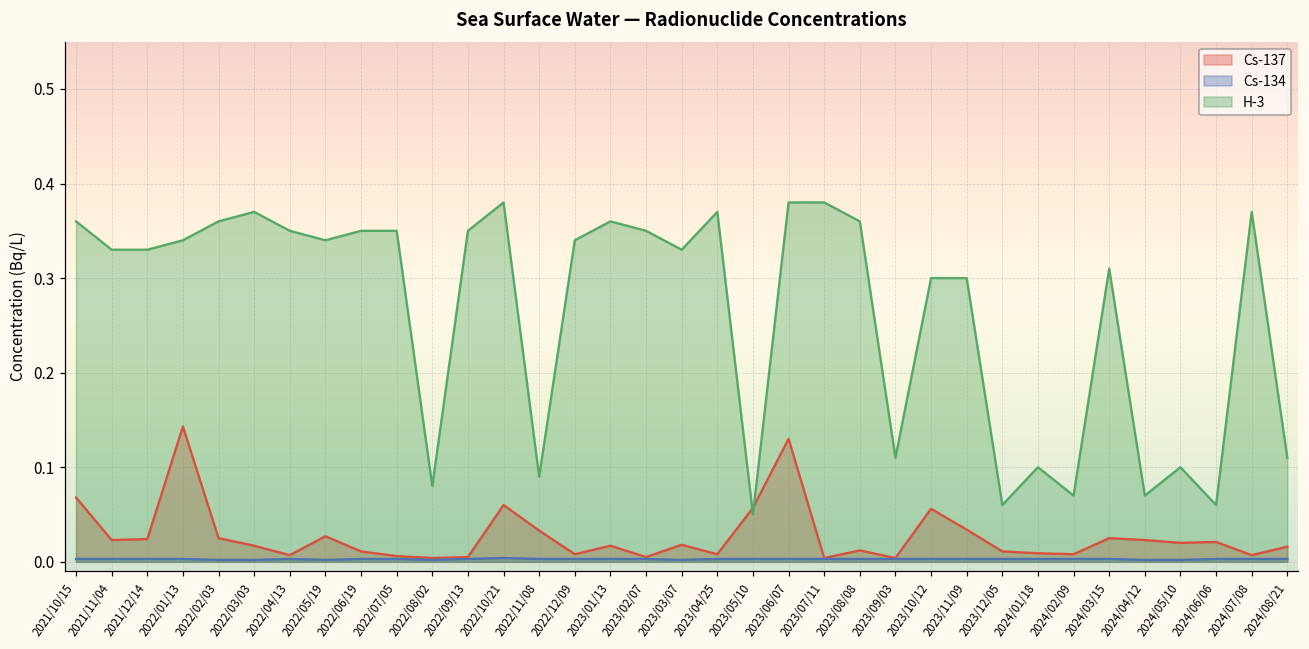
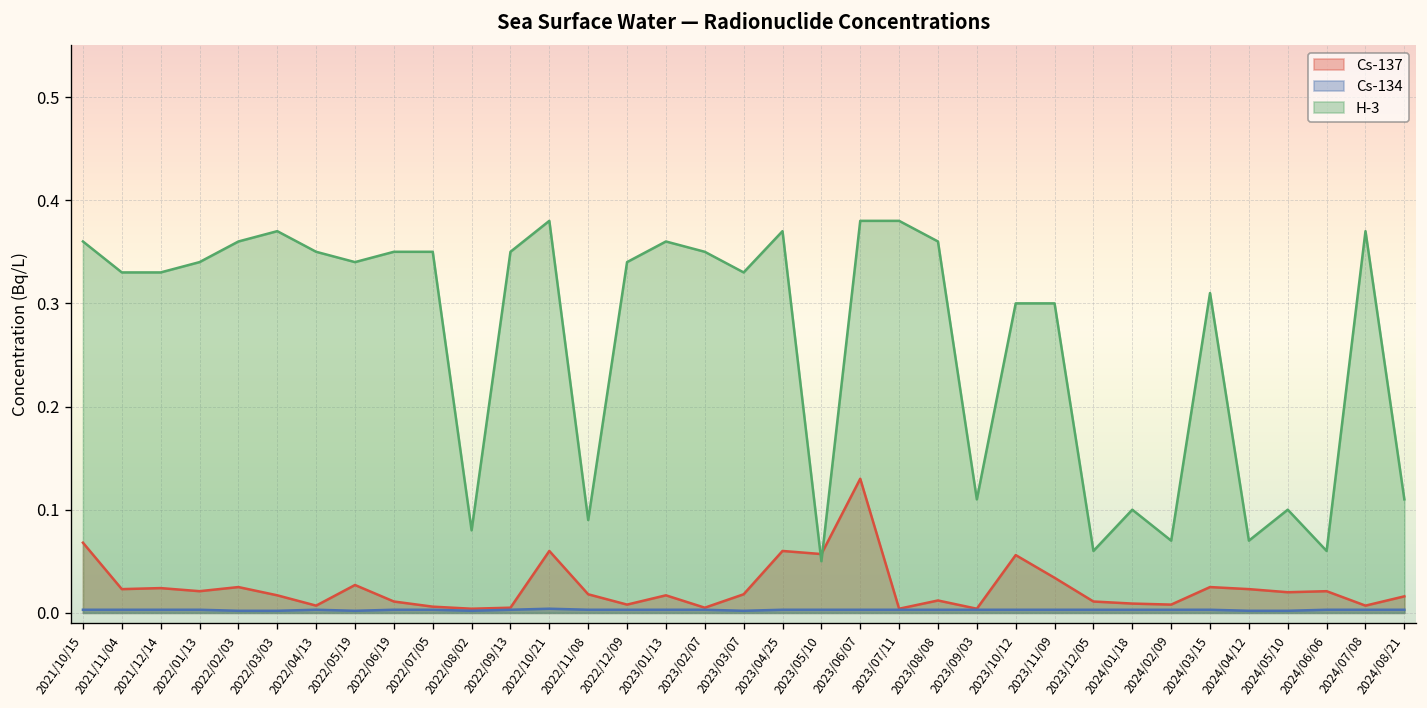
  {
    "Cs-137": {
      "2021/10/15": 0.07,
      "2021/11/04": 0.02,
      "2021/12/14": 0.02,
-     "2022/01/13": 0.14,
+     "2022/01/13": 0.02,
      "2022/02/03": 0.03,
      "2022/03/03": 0.02,
      "2022/04/13": 0.01,
      "2022/05/19": 0.03,
      "2022/06/19": 0.01,
      "2022/07/05": 0.01,
      "2022/10/21": 0.06,
-     "2022/11/08": 0.03,
+     "2022/11/08": 0.02,
      "2022/12/09": 0.01,
      "2023/01/13": 0.02,
      "2023/03/07": 0.02,
-     "2023/04/25": 0.01,
+     "2023/04/25": 0.06,
      "2023/05/10": 0.06,
      "2023/06/07": 0.13,
      "2023/08/08": 0.01,
      "2023/10/12": 0.06,
      "2023/11/09": 0.03,
      "2023/12/05": 0.01,
      "2024/01/18": 0.01,
      "2024/02/09": 0.01,
      "2024/03/15": 0.03,
      "2024/04/12": 0.02,
      "2024/05/10": 0.02,
      "2024/06/06": 0.02,
      "2024/07/08": 0.01,
      "2024/08/21": 0.02
    }
  }
